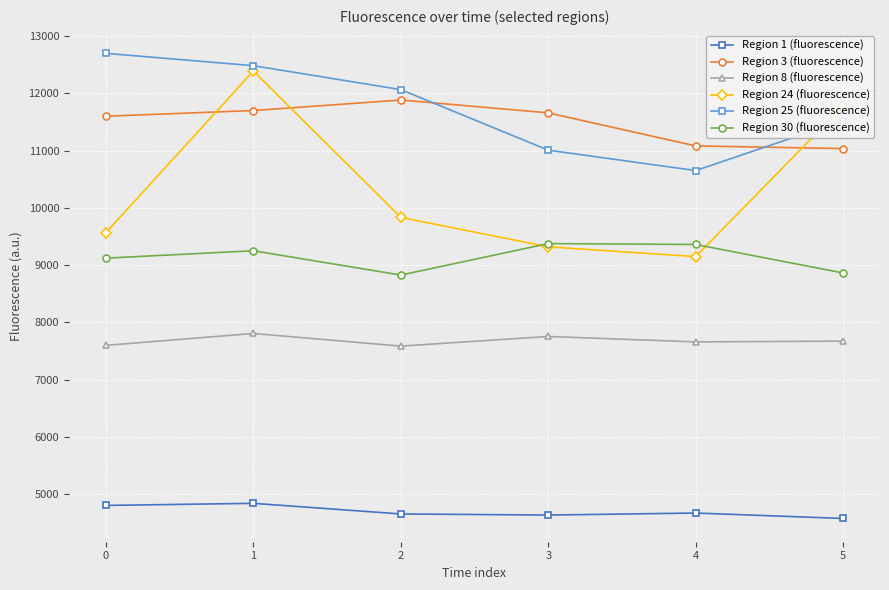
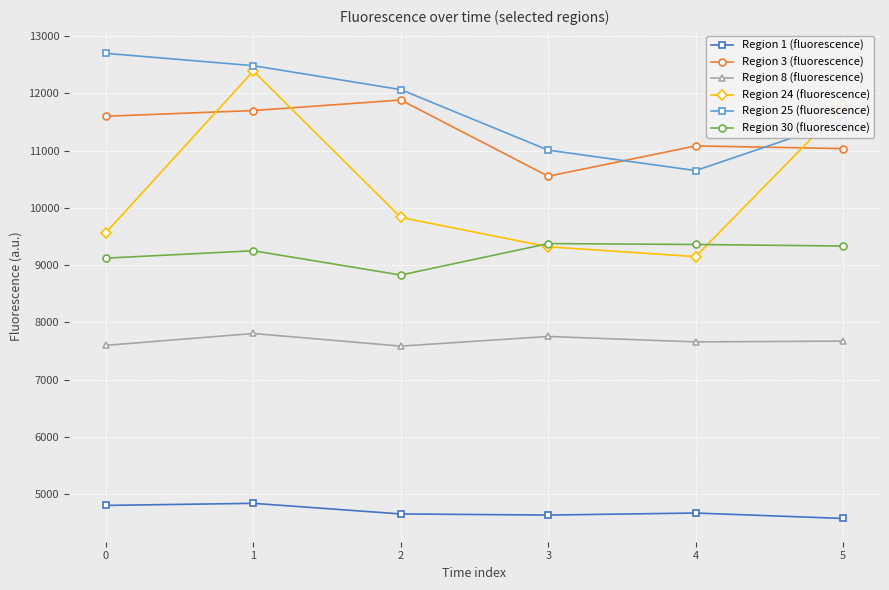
  {
    "Region 3 (fluorescence)": {
      "0": 11600,
      "1": 11700,
      "2": 11900,
-     "3": 11700,
+     "3": 10600,
      "4": 11100,
      "5": 11000
    },
    "Region 8 (fluorescence)": {
      "0": 7600,
      "1": 7800,
      "2": 7600,
      "3": 7800,
      "4": 7700,
      "5": 7700
    },
    "Region 24 (fluorescence)": {
      "0": 9600,
      "1": 12400,
      "2": 9800,
      "3": 9300,
      "4": 9100
    },
    "Region 30 (fluorescence)": {
      "0": 9100,
      "1": 9300,
      "2": 8800,
      "3": 9400,
      "4": 9400,
-     "5": 8900
+     "5": 9300
    }
  }
